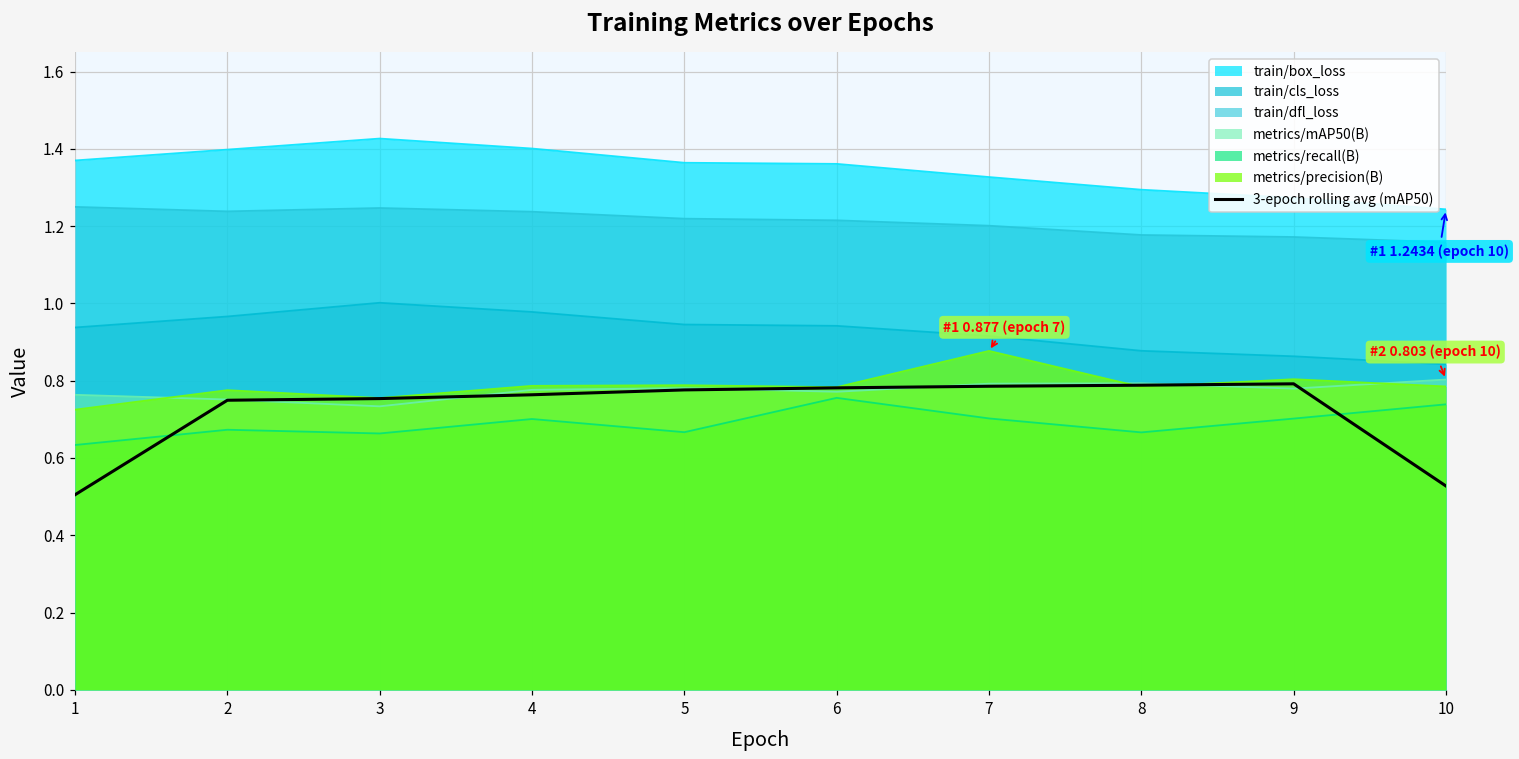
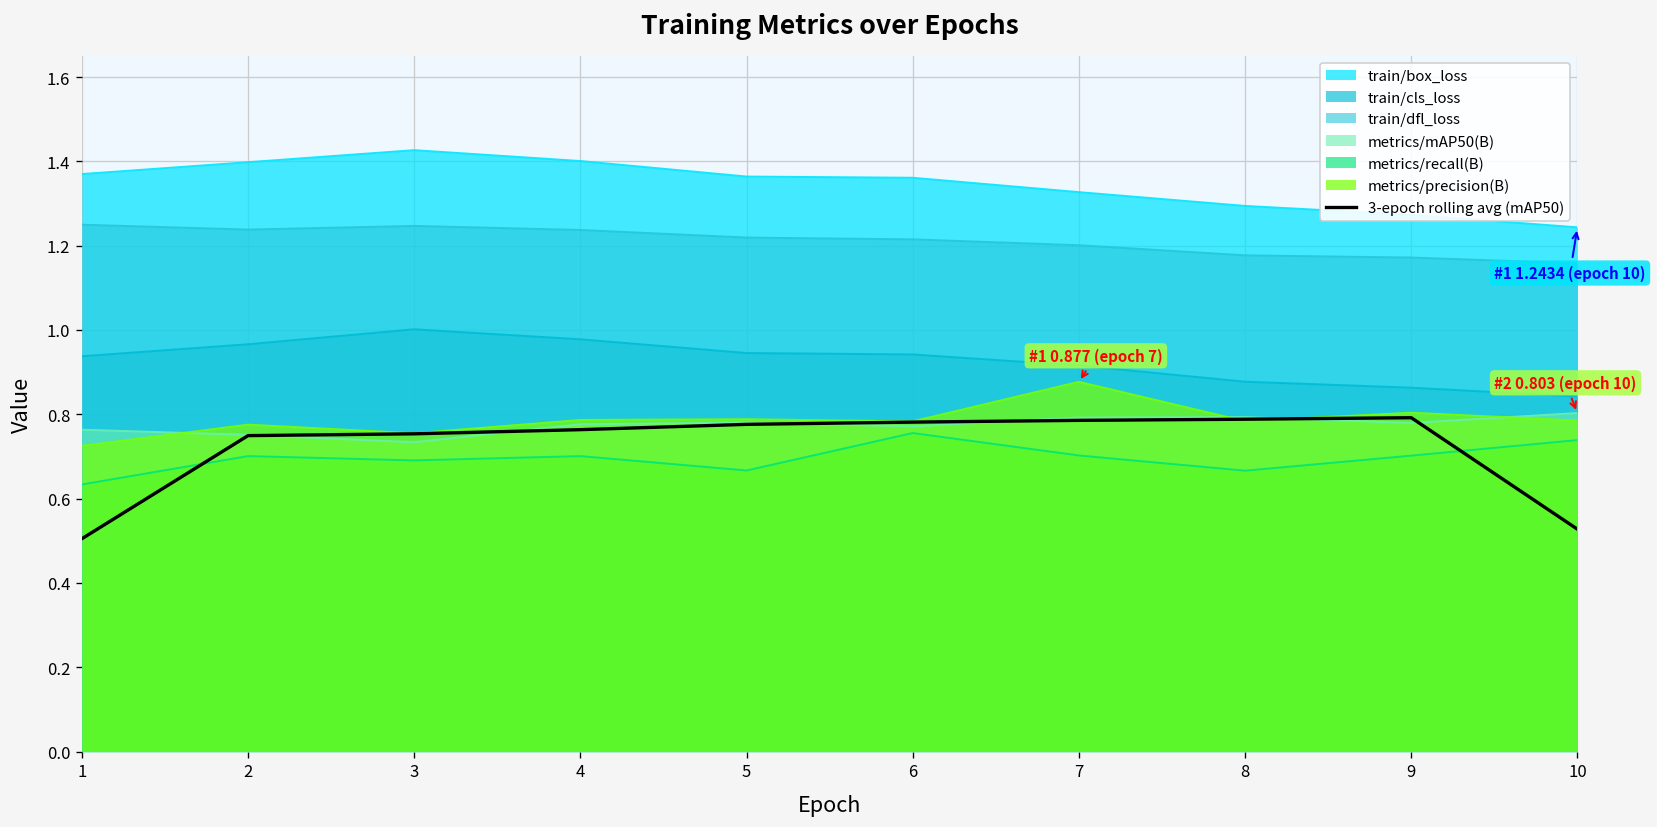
  {
    "metrics/mAP50(B)": {
      "1": 0.76,
      "3": 0.73,
      "4": 0.78,
      "6": 0.77,
      "9": 0.78
    },
    "metrics/recall(B)": {
      "1": 0.63,
-     "2": 0.67,
-     "3": 0.66,
+     "2": 0.70,
+     "3": 0.69,
      "4": 0.70,
      "5": 0.67,
      "6": 0.76,
      "7": 0.70,
      "8": 0.67,
      "9": 0.70,
      "10": 0.74
    },
    "metrics/precision(B)": {
      "1": 0.73,
      "2": 0.78,
      "4": 0.79,
      "5": 0.79,
      "9": 0.80,
      "10": 0.79
    },
    "3-epoch rolling avg (mAP50)": {
      "1": 0.50,
      "4": 0.76,
      "9": 0.79,
      "10": 0.53
    }
  }
